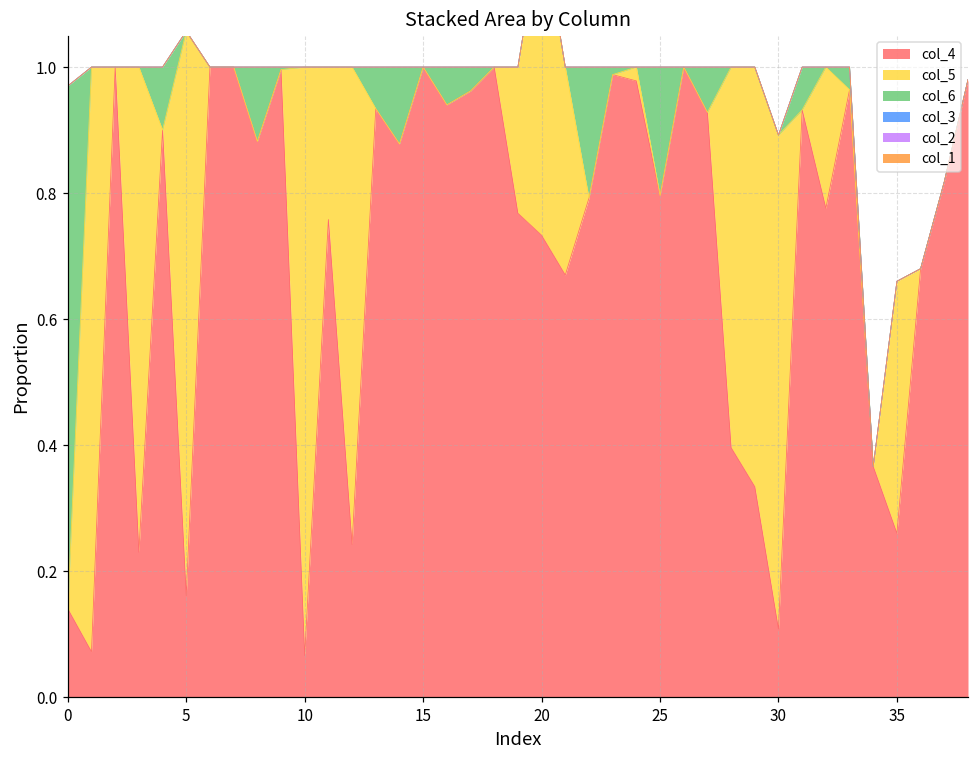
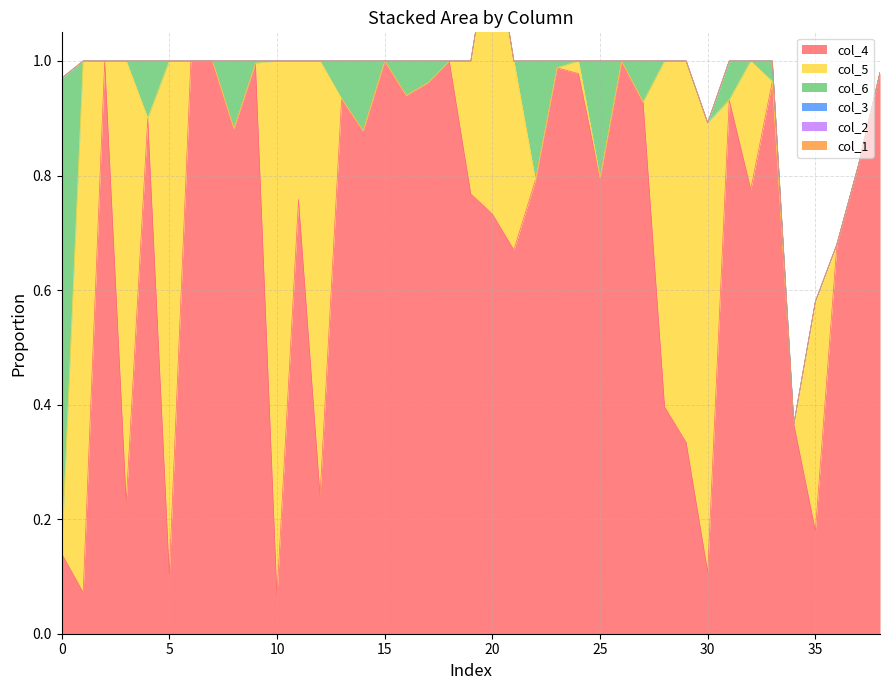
  {
    "col_4": {
-     "5": 0.16,
+     "5": 0.10,
      "10": 0.07,
      "20": 0.73,
      "30": 0.11,
-     "35": 0.26
+     "35": 0.18
    }
  }
